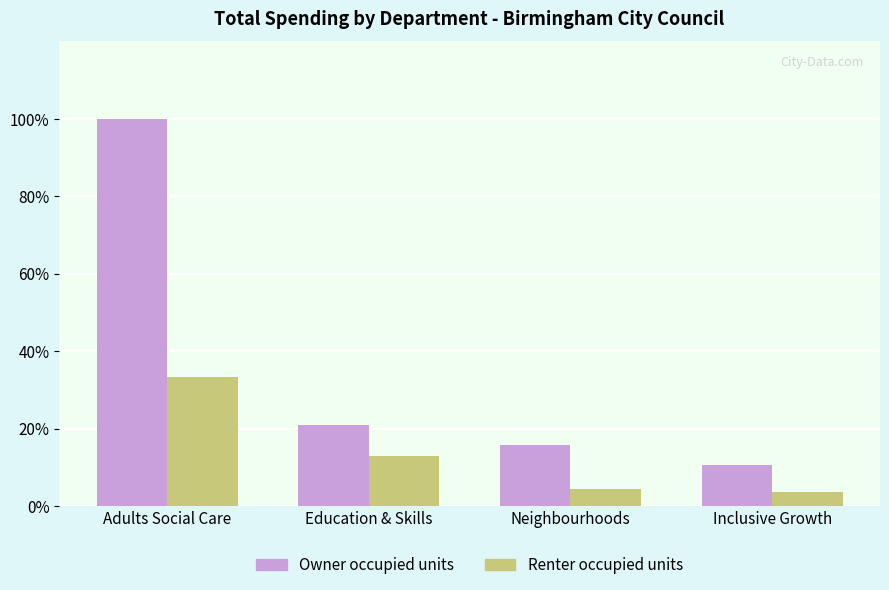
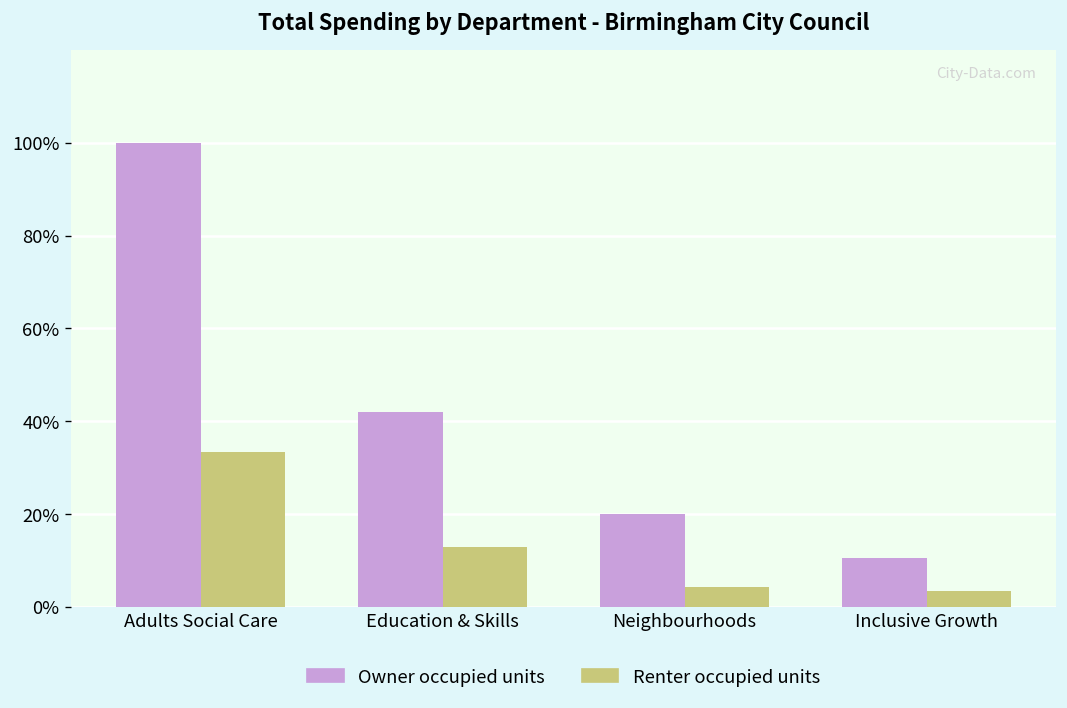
  {
    "Owner occupied units": {
      "Adults Social Care": "100%",
-     "Education & Skills": "21%",
-     "Neighbourhoods": "16%",
+     "Education & Skills": "42%",
+     "Neighbourhoods": "20%",
      "Inclusive Growth": "11%"
    },
    "Renter occupied units": {
      "Adults Social Care": "33%",
      "Education & Skills": "13%",
      "Neighbourhoods": "4%",
      "Inclusive Growth": "4%"
    }
  }
